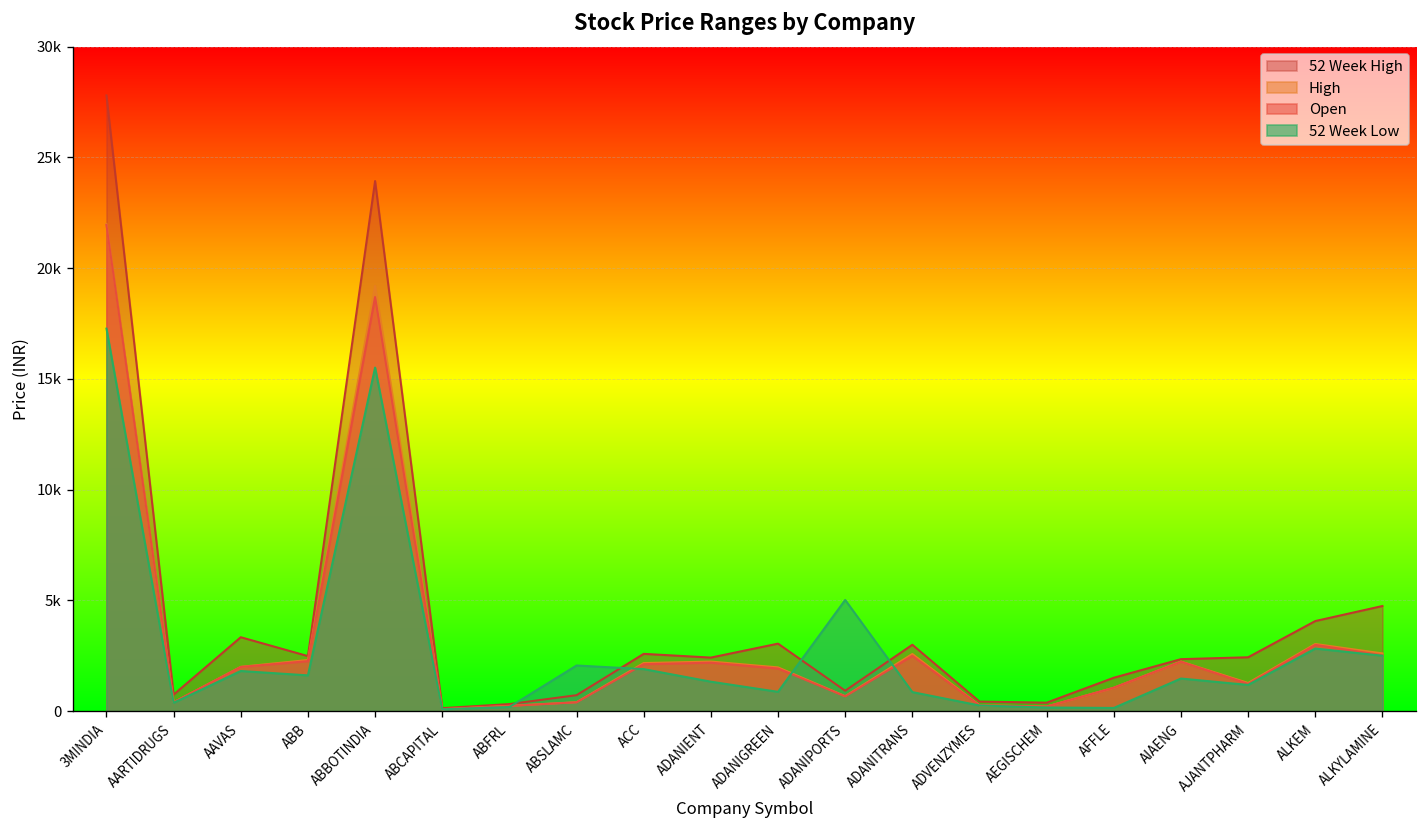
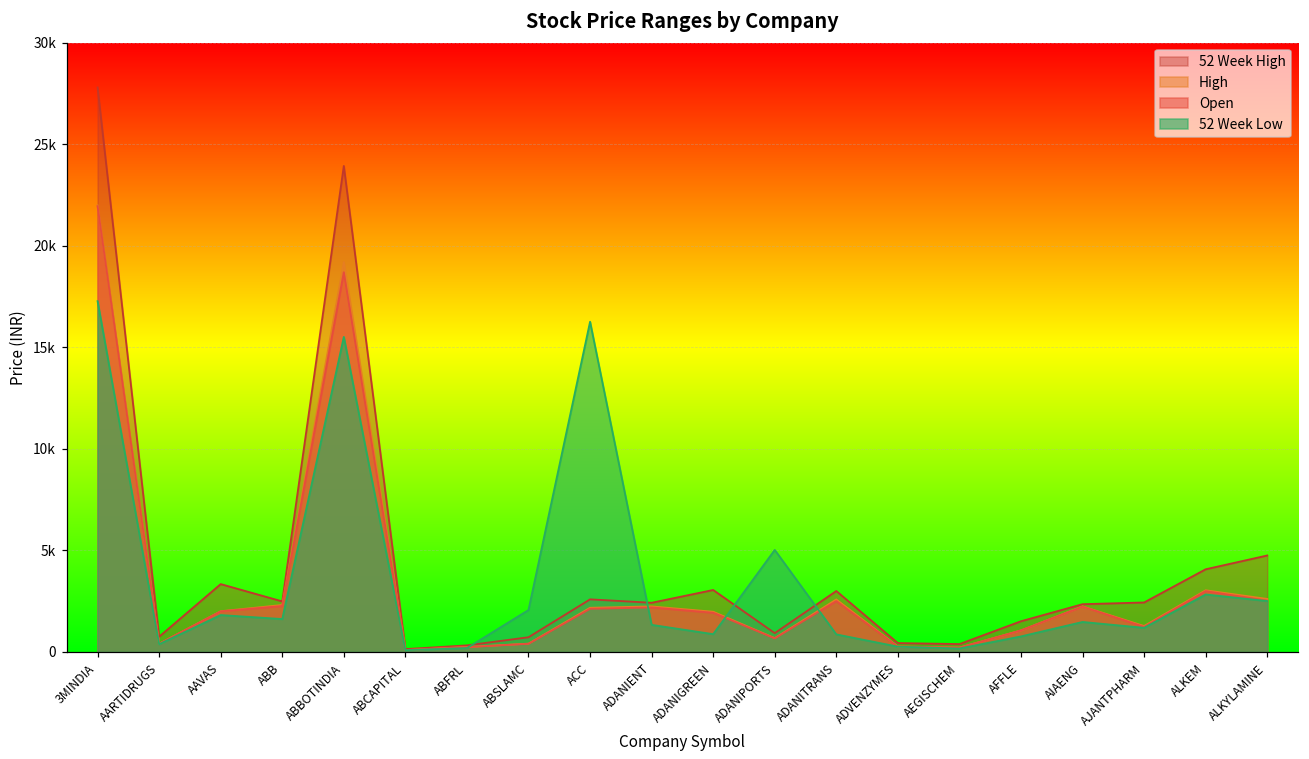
  {
    "52 Week Low": {
      "3MINDIA": 17300,
      "AAVAS": 1800,
      "ABB": 1600,
      "ABBOTINDIA": 15500,
      "ABSLAMC": 2100,
-     "ACC": 1900,
+     "ACC": 16300,
      "ADANIENT": 1300,
      "ADANIGREEN": 900,
      "ADANIPORTS": 5000,
      "ADANITRANS": 900,
-     "AFFLE": 100,
+     "AFFLE": 800,
      "AIAENG": 1500,
      "ALKEM": 2800
    }
  }
